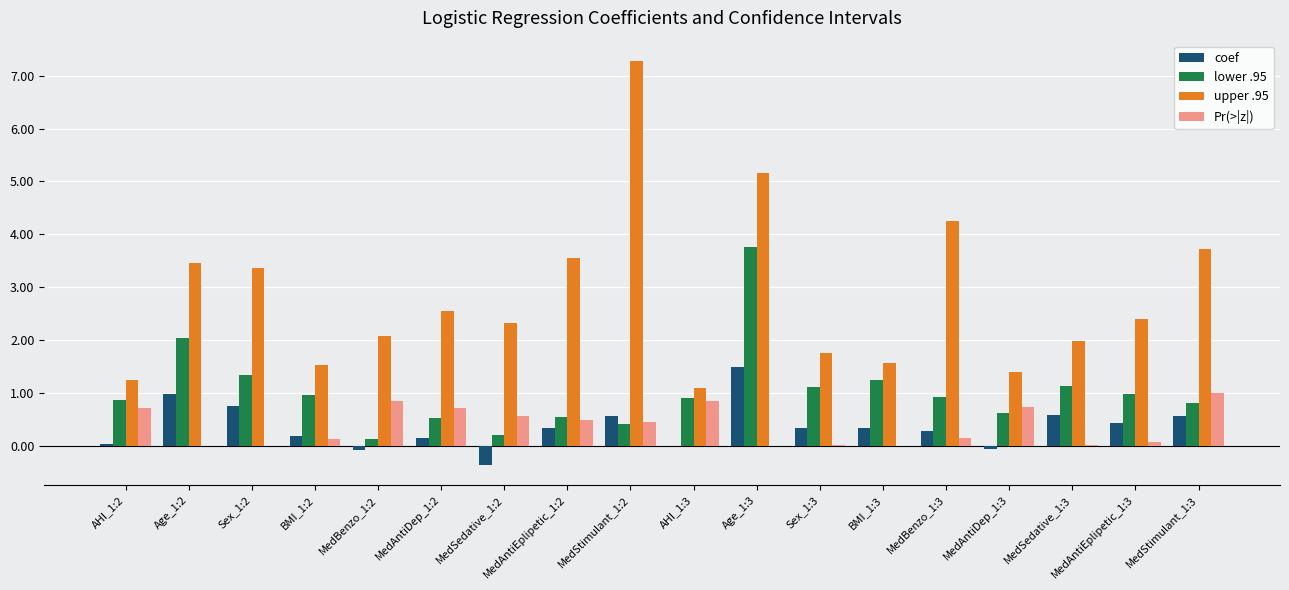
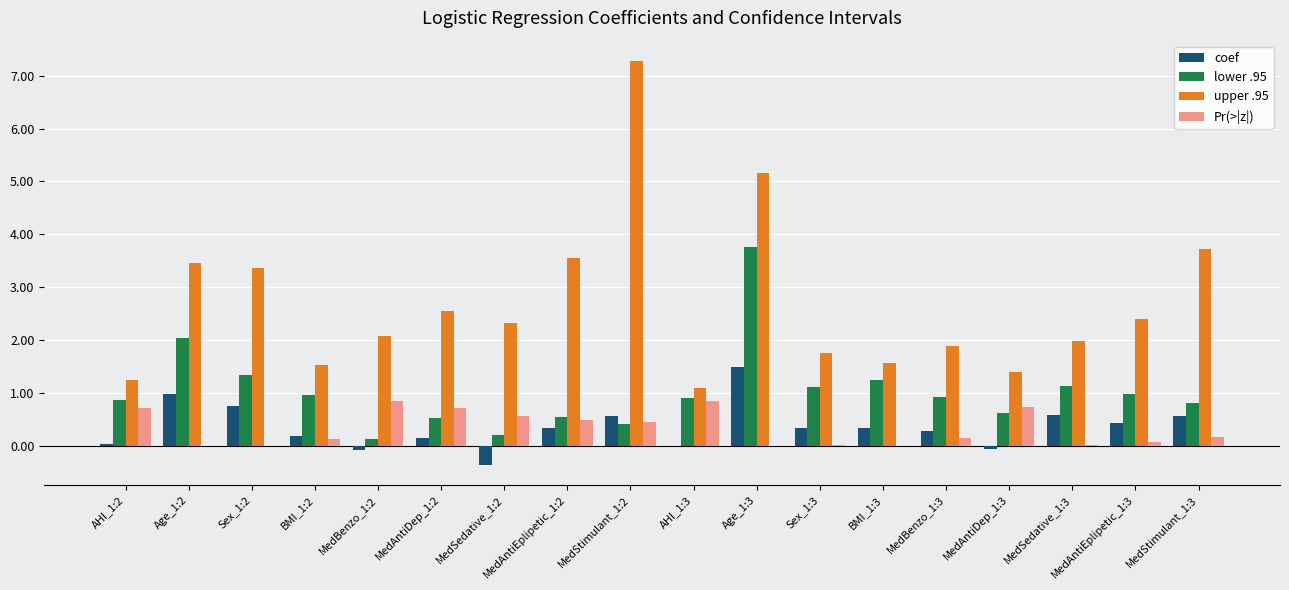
  {
    "coef": {
      "Age_1:2": 1.0,
      "Sex_1:2": 0.8,
      "BMI_1:2": 0.2,
      "MedBenzo_1:2": -0.1,
      "MedAntiDep_1:2": 0.2,
      "MedSedative_1:2": -0.4,
      "MedAntiEplipetic_1:2": 0.3,
      "MedStimulant_1:2": 0.6,
      "Age_1:3": 1.5,
      "Sex_1:3": 0.3,
      "BMI_1:3": 0.3,
      "MedBenzo_1:3": 0.3,
      "MedAntiDep_1:3": -0.1,
      "MedSedative_1:3": 0.6,
      "MedAntiEplipetic_1:3": 0.4,
      "MedStimulant_1:3": 0.6
    },
    "lower .95": {
      "AHI_1:2": 0.9,
      "Age_1:2": 2.0,
      "Sex_1:2": 1.3,
      "BMI_1:2": 1.0,
      "MedBenzo_1:2": 0.1,
      "MedAntiDep_1:2": 0.5,
      "MedSedative_1:2": 0.2,
      "MedAntiEplipetic_1:2": 0.5,
      "MedStimulant_1:2": 0.4,
      "AHI_1:3": 0.9,
      "Age_1:3": 3.8,
      "Sex_1:3": 1.1,
      "BMI_1:3": 1.2,
      "MedBenzo_1:3": 0.9,
      "MedAntiDep_1:3": 0.6,
      "MedSedative_1:3": 1.1,
      "MedAntiEplipetic_1:3": 1.0,
      "MedStimulant_1:3": 0.8
    },
    "upper .95": {
      "AHI_1:2": 1.2,
      "Age_1:2": 3.5,
      "Sex_1:2": 3.4,
      "BMI_1:2": 1.5,
      "MedBenzo_1:2": 2.1,
      "MedAntiDep_1:2": 2.6,
      "MedSedative_1:2": 2.3,
      "MedAntiEplipetic_1:2": 3.6,
      "MedStimulant_1:2": 7.3,
      "AHI_1:3": 1.1,
      "Age_1:3": 5.2,
      "Sex_1:3": 1.8,
      "BMI_1:3": 1.6,
-     "MedBenzo_1:3": 4.2,
+     "MedBenzo_1:3": 1.9,
      "MedAntiDep_1:3": 1.4,
      "MedSedative_1:3": 2.0,
      "MedAntiEplipetic_1:3": 2.4,
      "MedStimulant_1:3": 3.7
    },
    "Pr(>|z|)": {
      "AHI_1:2": 0.7,
      "BMI_1:2": 0.1,
      "MedBenzo_1:2": 0.8,
      "MedAntiDep_1:2": 0.7,
      "MedSedative_1:2": 0.6,
      "MedAntiEplipetic_1:2": 0.5,
      "MedStimulant_1:2": 0.4,
      "AHI_1:3": 0.9,
      "MedBenzo_1:3": 0.1,
      "MedAntiDep_1:3": 0.7,
      "MedAntiEplipetic_1:3": 0.1,
-     "MedStimulant_1:3": 1.0
+     "MedStimulant_1:3": 0.2
    }
  }
